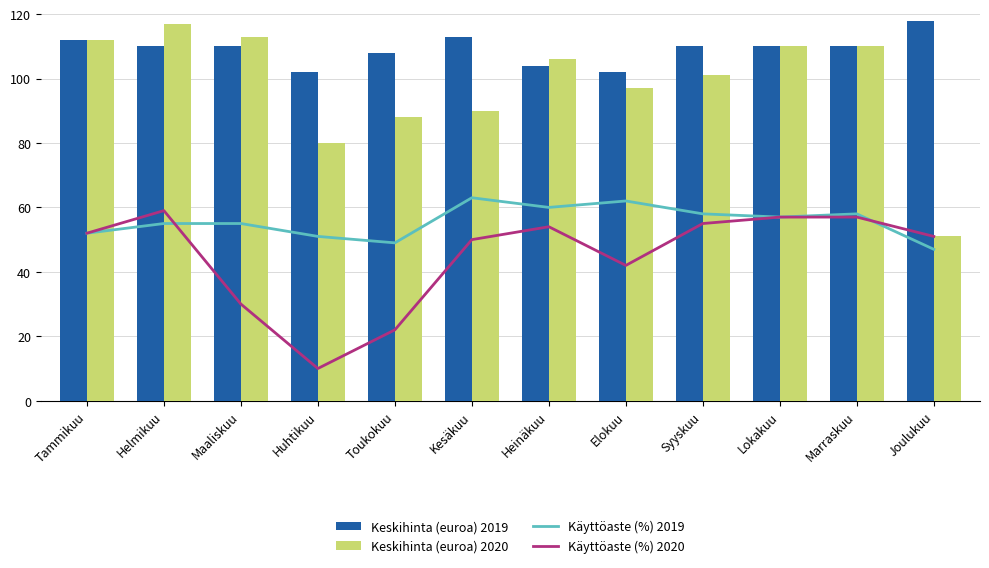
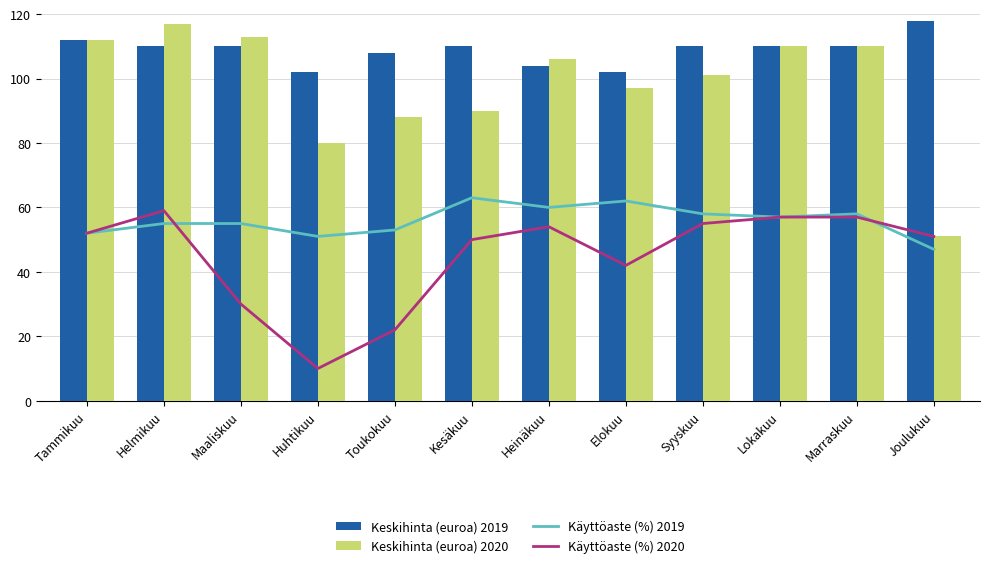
  {
    "Keskihinta (euroa) 2019": {
      "Tammikuu": 112,
      "Helmikuu": 110,
      "Maaliskuu": 110,
      "Huhtikuu": 102,
      "Toukokuu": 108,
-     "Kesäkuu": 113,
+     "Kesäkuu": 110,
      "Heinäkuu": 104,
      "Elokuu": 102,
      "Syyskuu": 110,
      "Lokakuu": 110,
      "Marraskuu": 110,
      "Joulukuu": 118
    },
    "Käyttöaste (%) 2019": {
      "Helmikuu": 55,
      "Maaliskuu": 55,
      "Huhtikuu": 51,
-     "Toukokuu": 49,
+     "Toukokuu": 53,
      "Kesäkuu": 63,
      "Heinäkuu": 60,
      "Elokuu": 62,
      "Syyskuu": 58,
      "Marraskuu": 58,
      "Joulukuu": 47
    },
    "Keskihinta (euroa) 2020": {
      "Tammikuu": 112,
      "Helmikuu": 117,
      "Maaliskuu": 113,
      "Huhtikuu": 80,
      "Toukokuu": 88,
      "Kesäkuu": 90,
      "Heinäkuu": 106,
      "Elokuu": 97,
      "Syyskuu": 101,
      "Lokakuu": 110,
      "Marraskuu": 110,
      "Joulukuu": 51
    },
    "Käyttöaste (%) 2020": {
      "Helmikuu": 59,
      "Maaliskuu": 30,
      "Huhtikuu": 10,
      "Toukokuu": 22,
      "Kesäkuu": 50,
      "Heinäkuu": 54,
      "Elokuu": 42,
      "Syyskuu": 55,
      "Marraskuu": 57,
      "Joulukuu": 51
    }
  }
